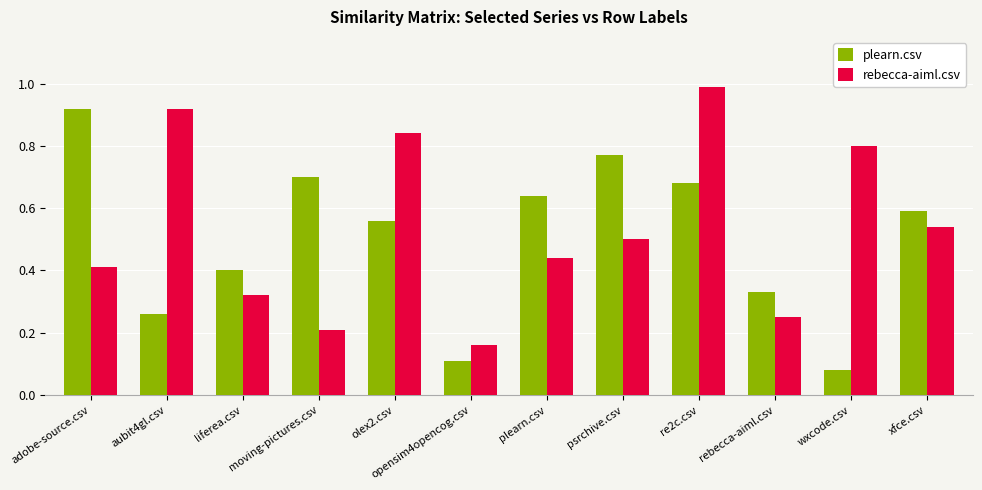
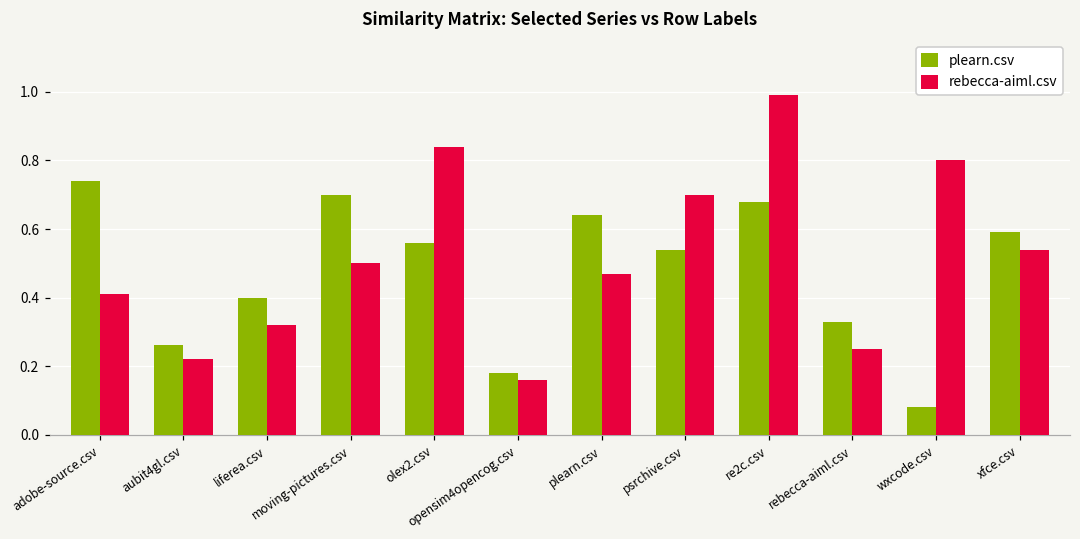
  {
    "plearn.csv": {
-     "adobe-source.csv": 0.92,
+     "adobe-source.csv": 0.74,
      "aubit4gl.csv": 0.26,
      "liferea.csv": 0.40,
      "moving-pictures.csv": 0.70,
      "olex2.csv": 0.56,
-     "opensim4opencog.csv": 0.11,
+     "opensim4opencog.csv": 0.18,
      "plearn.csv": 0.64,
-     "psrchive.csv": 0.77,
+     "psrchive.csv": 0.54,
      "re2c.csv": 0.68,
      "rebecca-aiml.csv": 0.33,
      "wxcode.csv": 0.08,
      "xfce.csv": 0.59
    },
    "rebecca-aiml.csv": {
      "adobe-source.csv": 0.41,
-     "aubit4gl.csv": 0.92,
+     "aubit4gl.csv": 0.22,
      "liferea.csv": 0.32,
-     "moving-pictures.csv": 0.21,
+     "moving-pictures.csv": 0.50,
      "olex2.csv": 0.84,
      "opensim4opencog.csv": 0.16,
-     "plearn.csv": 0.44,
-     "psrchive.csv": 0.5,
+     "plearn.csv": 0.47,
+     "psrchive.csv": 0.7,
      "re2c.csv": 0.99,
      "rebecca-aiml.csv": 0.25,
      "wxcode.csv": 0.80,
      "xfce.csv": 0.54
    }
  }
